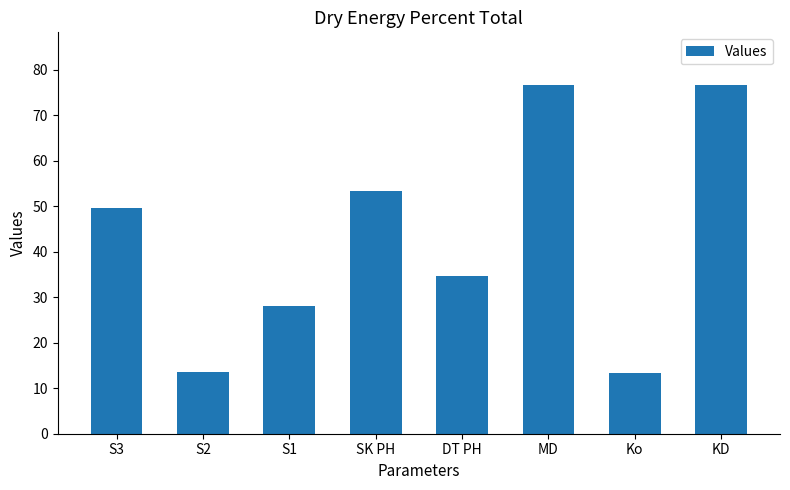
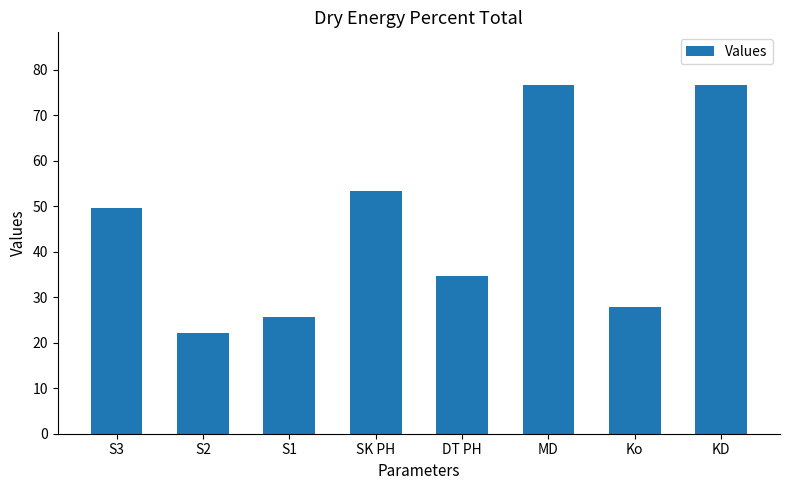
  {
    "S3": 50,
-   "S2": 14,
-   "S1": 28,
+   "S2": 22,
+   "S1": 26,
    "SK PH": 53,
    "DT PH": 35,
    "MD": 77,
-   "Ko": 13,
+   "Ko": 28,
    "KD": 77
  }
